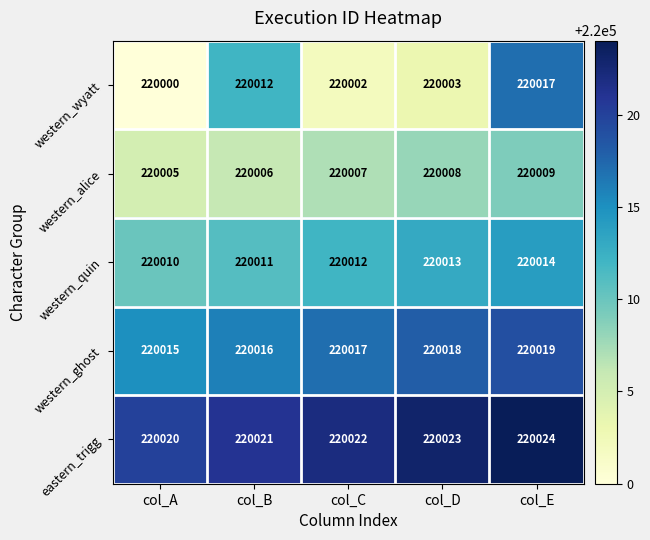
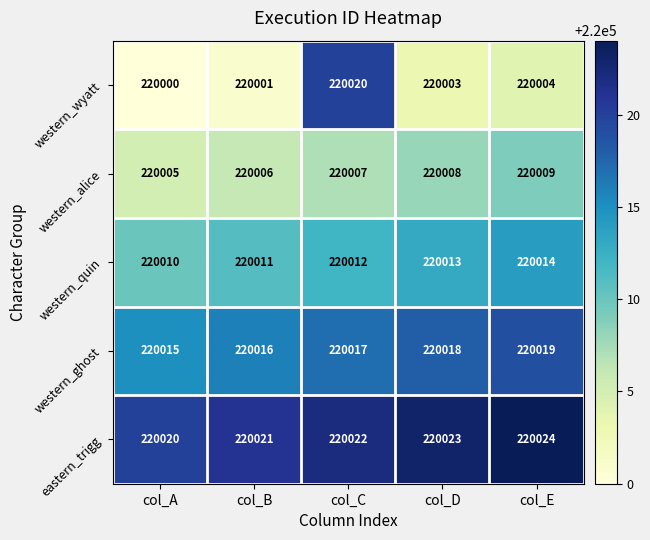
  {
    "western_wyatt": {
      "col_A": 220000,
-     "col_B": 220012,
-     "col_C": 220002,
+     "col_B": 220001,
+     "col_C": 220020,
      "col_D": 220003,
-     "col_E": 220017
+     "col_E": 220004
    },
    "western_alice": {
      "col_A": 220005,
      "col_B": 220006,
      "col_C": 220007,
      "col_D": 220008,
      "col_E": 220009
    },
    "western_quin": {
      "col_A": 220010,
      "col_B": 220011,
      "col_C": 220012,
      "col_D": 220013,
      "col_E": 220014
    },
    "western_ghost": {
      "col_A": 220015,
      "col_B": 220016,
      "col_C": 220017,
      "col_D": 220018,
      "col_E": 220019
    },
    "eastern_trigg": {
      "col_A": 220020,
      "col_B": 220021,
      "col_C": 220022,
      "col_D": 220023,
      "col_E": 220024
    }
  }
